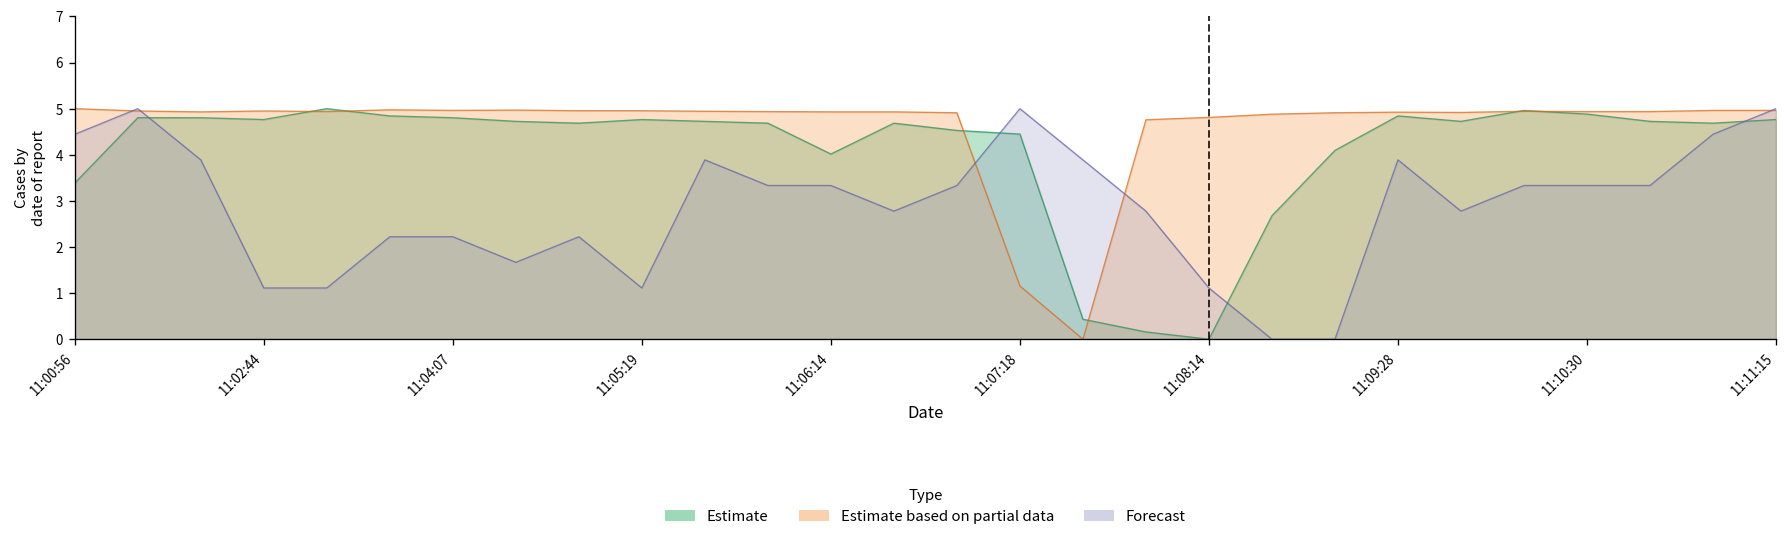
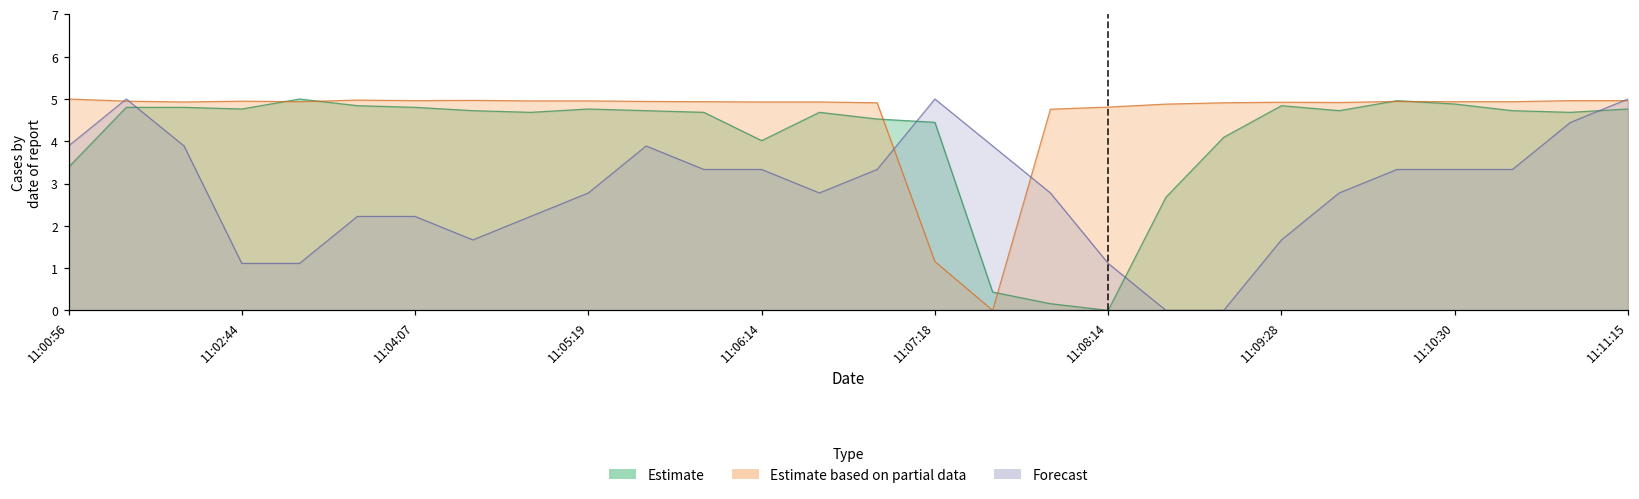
  {
    "Estimate": {
      "11:00:56": 3.4,
      "11:02:44": 4.8,
      "11:04:07": 4.8,
      "11:05:19": 4.8,
      "11:06:14": 4.0,
      "11:07:18": 4.4,
      "11:08:14": 0.0,
      "11:09:28": 4.8,
      "11:11:15": 4.8
    },
    "Estimate based on partial data": {
      "11:00:56": 5.0,
      "11:02:44": 4.9,
      "11:04:07": 5.0,
      "11:05:19": 5.0,
      "11:06:14": 4.9,
      "11:07:18": 1.2,
      "11:08:14": 4.8,
      "11:09:28": 4.9
    },
    "Forecast": {
-     "11:00:56": 4.4,
+     "11:00:56": 3.9,
      "11:02:44": 1.1,
      "11:04:07": 2.2,
-     "11:05:19": 1.1,
+     "11:05:19": 2.8,
      "11:06:14": 3.3,
      "11:07:18": 5.0,
      "11:08:14": 1.1,
-     "11:09:28": 3.9,
+     "11:09:28": 1.7,
      "11:10:30": 3.3
    }
  }
